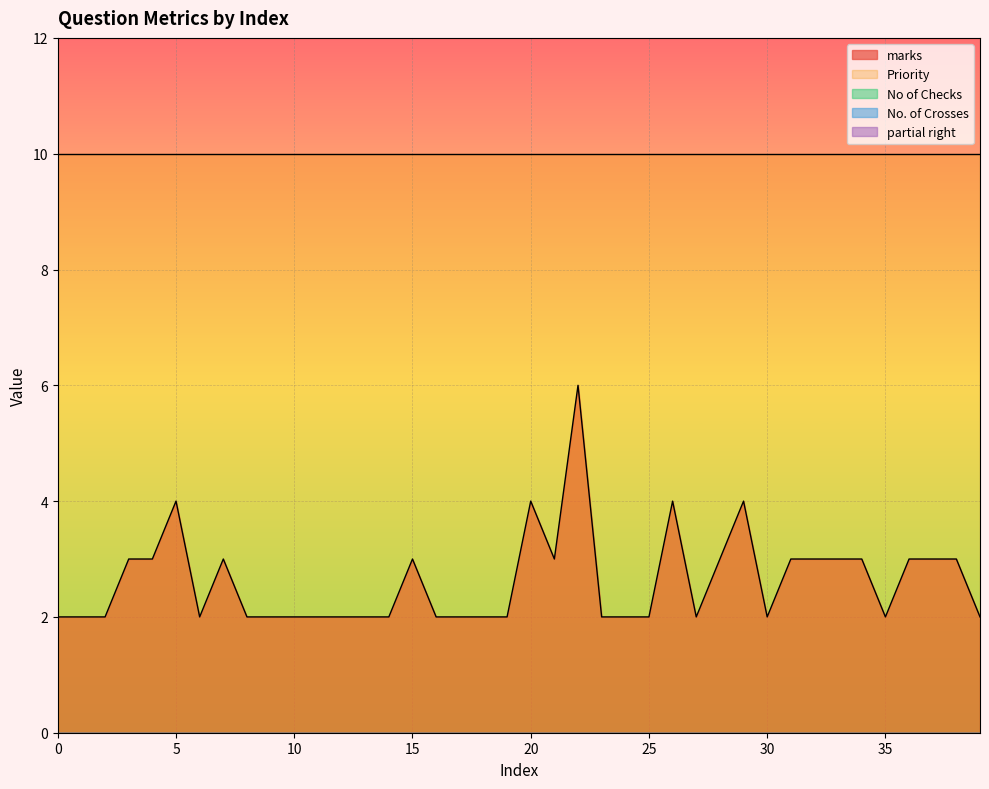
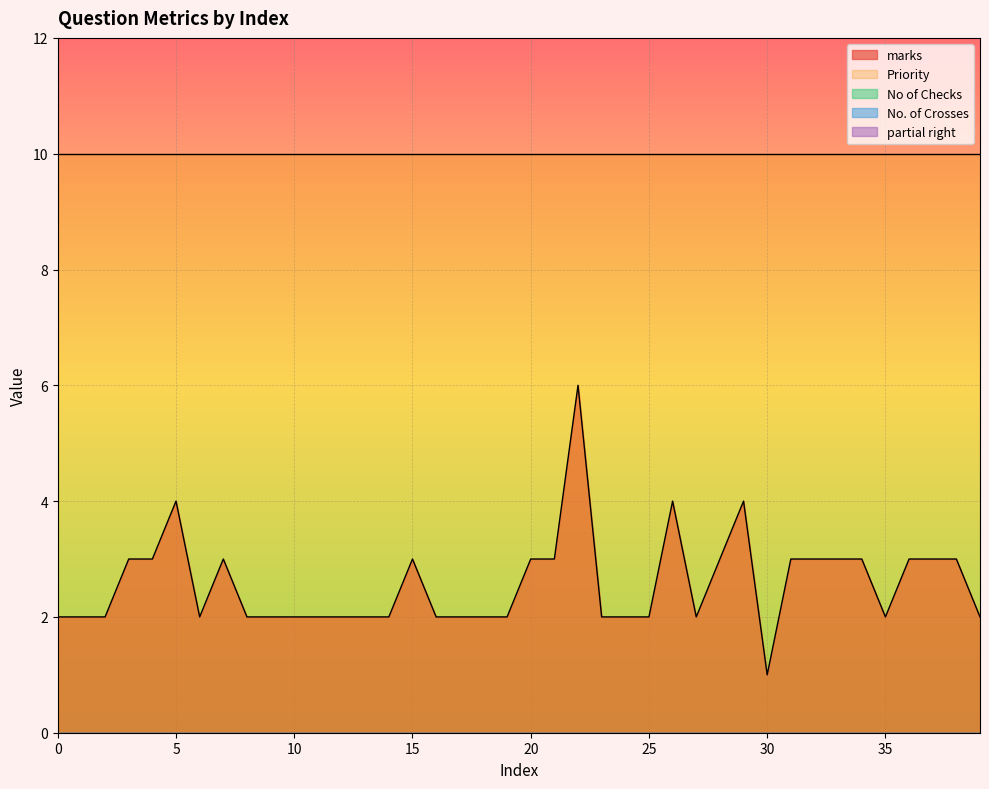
  {
    "marks": {
      "0": 2,
      "5": 4,
      "10": 2,
      "15": 3,
-     "20": 4,
+     "20": 3,
      "25": 2,
-     "30": 2,
+     "30": 1,
      "35": 2
    },
    "Priority": {
      "0": 10,
      "5": 10,
      "10": 10,
      "15": 10,
      "20": 10,
      "25": 10,
      "30": 10,
      "35": 10
    },
    "partial right": {
      "0": 0,
      "5": 0,
      "10": 0,
      "15": 0,
      "20": 0,
      "25": 0,
      "30": 0,
      "35": 0
    }
  }
